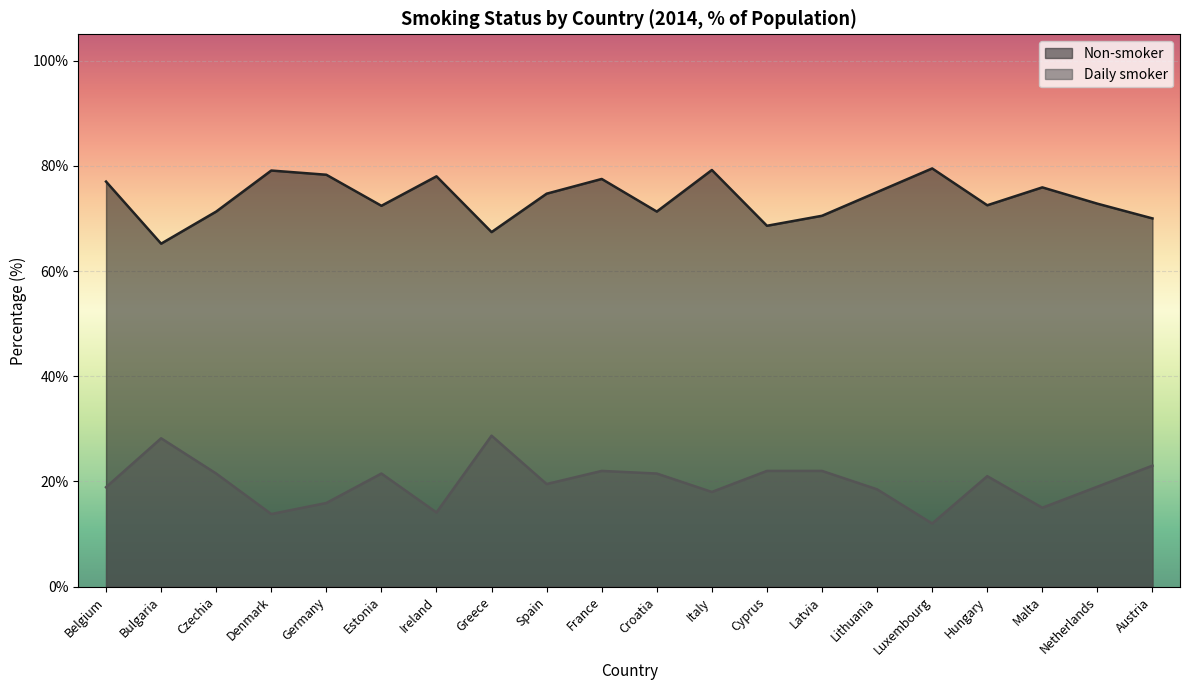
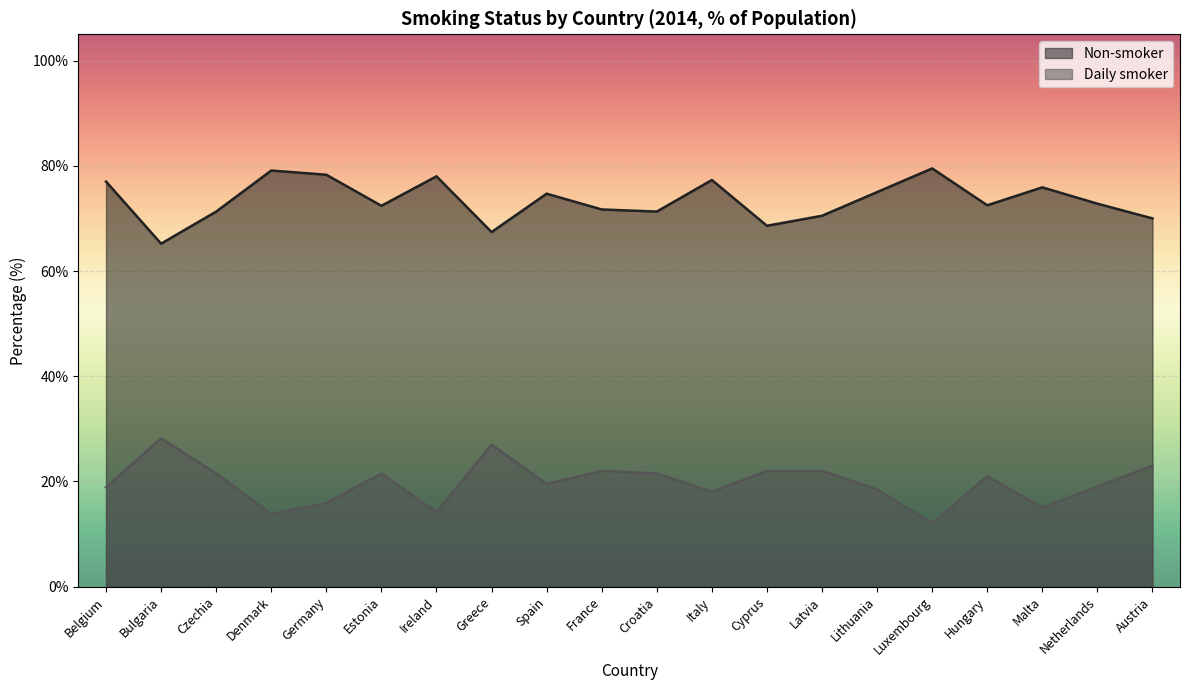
  {
    "Non-smoker": {
      "Belgium": "77%",
      "Bulgaria": "65%",
      "Czechia": "71%",
      "Denmark": "79%",
      "Germany": "78%",
      "Estonia": "72%",
      "Ireland": "78%",
      "Greece": "67%",
      "Spain": "75%",
-     "France": "78%",
+     "France": "72%",
      "Croatia": "71%",
-     "Italy": "79%",
+     "Italy": "77%",
      "Cyprus": "69%",
      "Latvia": "71%",
      "Lithuania": "75%",
      "Luxembourg": "80%",
      "Hungary": "73%",
      "Malta": "76%",
      "Netherlands": "73%",
      "Austria": "70%"
    },
    "Daily smoker": {
      "Belgium": "19%",
      "Bulgaria": "28%",
      "Czechia": "22%",
      "Denmark": "14%",
      "Germany": "16%",
      "Estonia": "22%",
      "Ireland": "14%",
-     "Greece": "29%",
+     "Greece": "27%",
      "Spain": "20%",
      "France": "22%",
      "Croatia": "22%",
      "Italy": "18%",
      "Cyprus": "22%",
      "Latvia": "22%",
      "Lithuania": "19%",
      "Luxembourg": "12%",
      "Hungary": "21%",
      "Malta": "15%",
      "Netherlands": "19%",
      "Austria": "23%"
    }
  }
